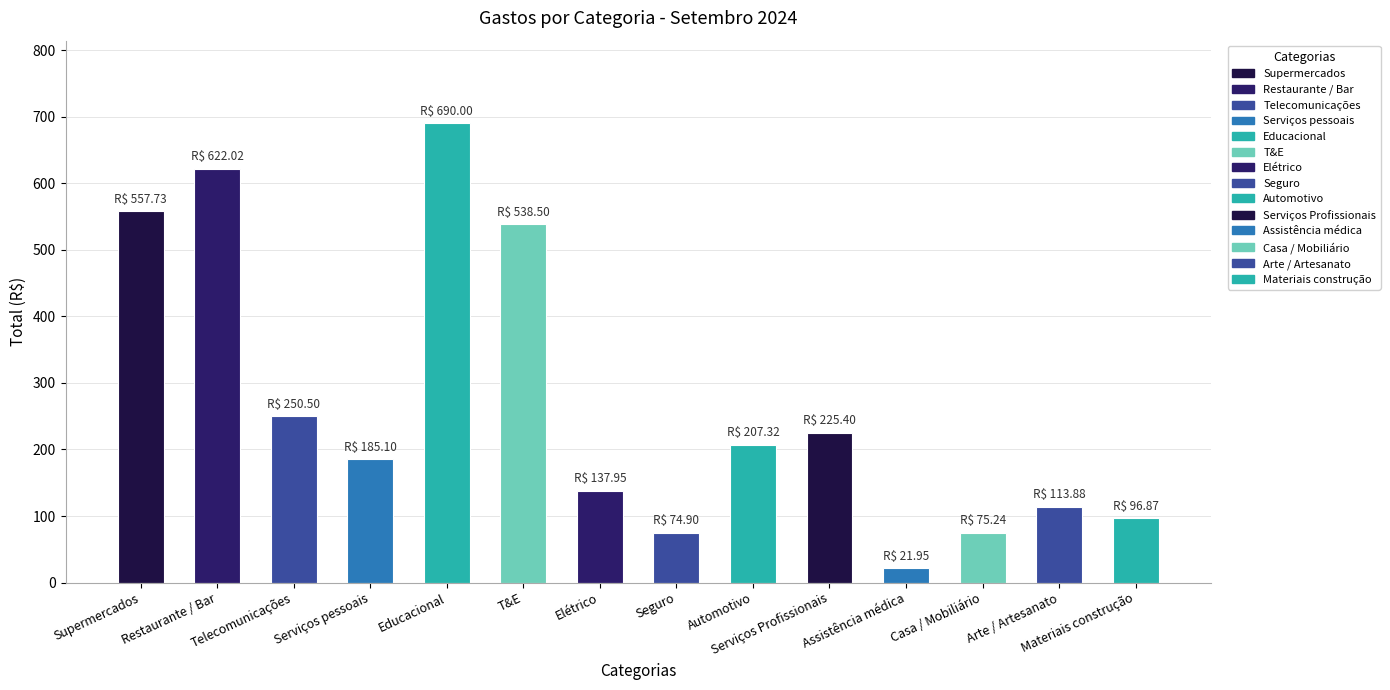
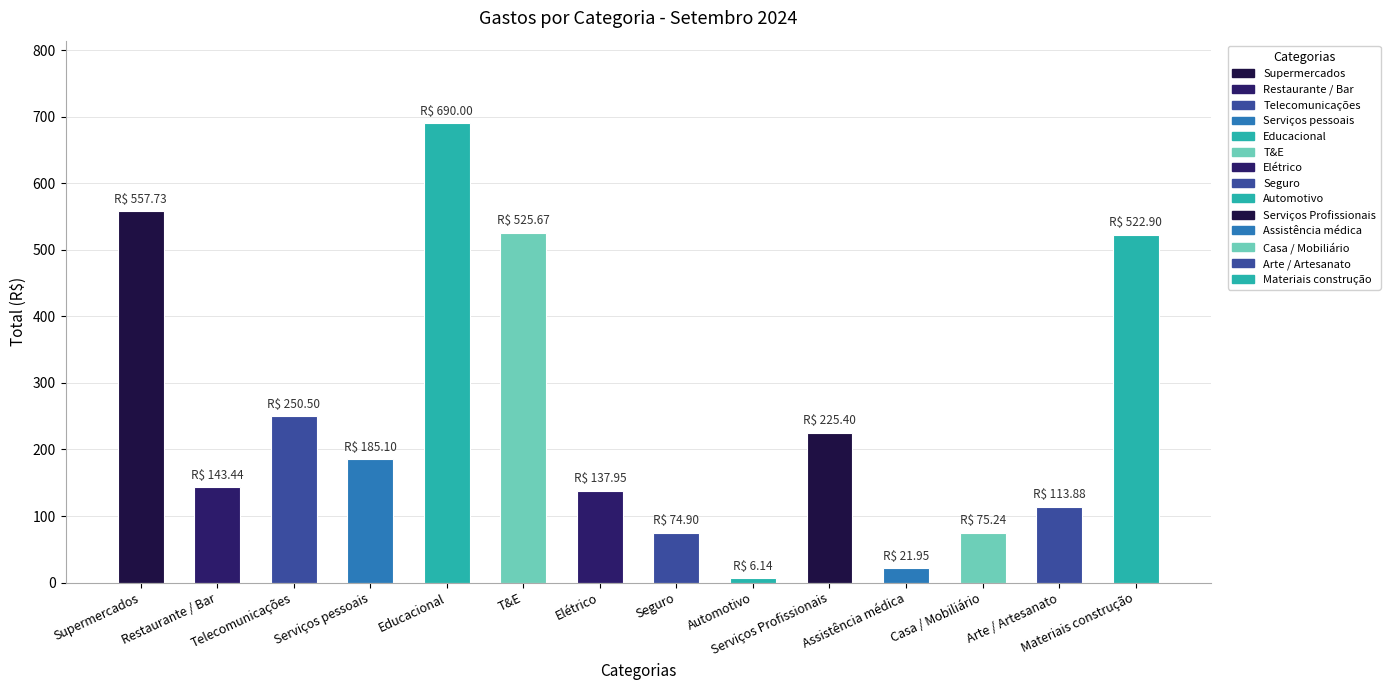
  {
    "Supermercados": 557.73,
-   "Restaurante / Bar": 622.02,
+   "Restaurante / Bar": 143.44,
    "Telecomunicações": 250.50,
    "Serviços pessoais": 185.10,
    "Educacional": 690.00,
-   "T&E": 538.50,
+   "T&E": 525.67,
    "Elétrico": 137.95,
    "Seguro": 74.90,
-   "Automotivo": 207.32,
+   "Automotivo": 6.14,
    "Serviços Profissionais": 225.40,
    "Assistência médica": 21.95,
    "Casa / Mobiliário": 75.24,
    "Arte / Artesanato": 113.88,
-   "Materiais construção": 96.87
+   "Materiais construção": 522.90
  }
